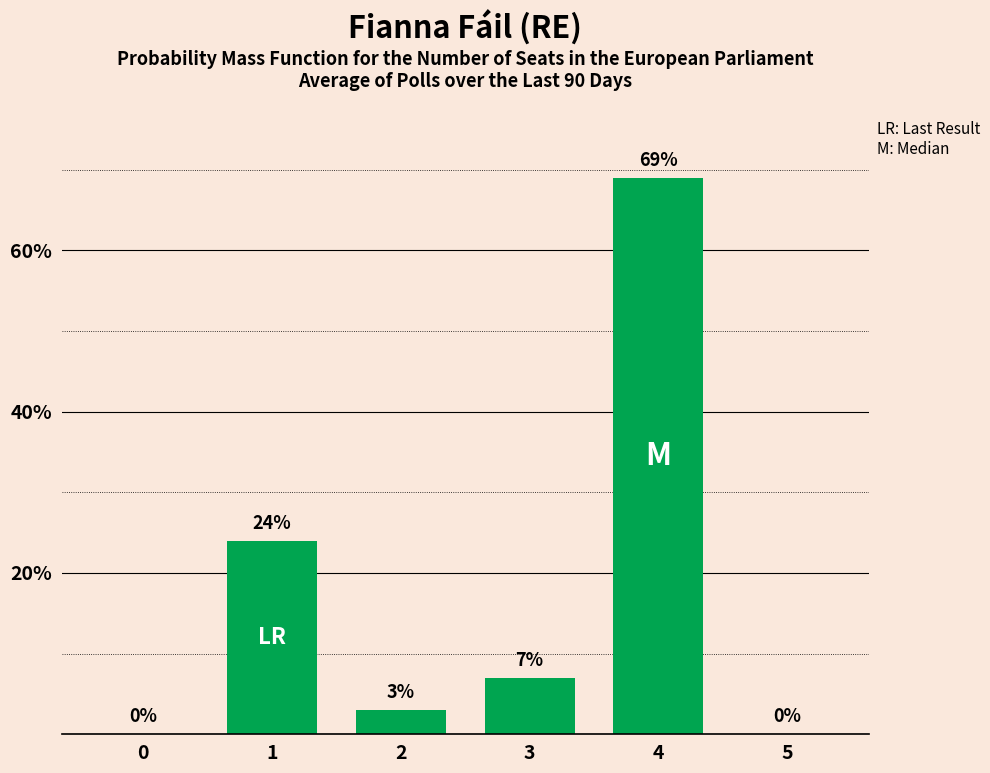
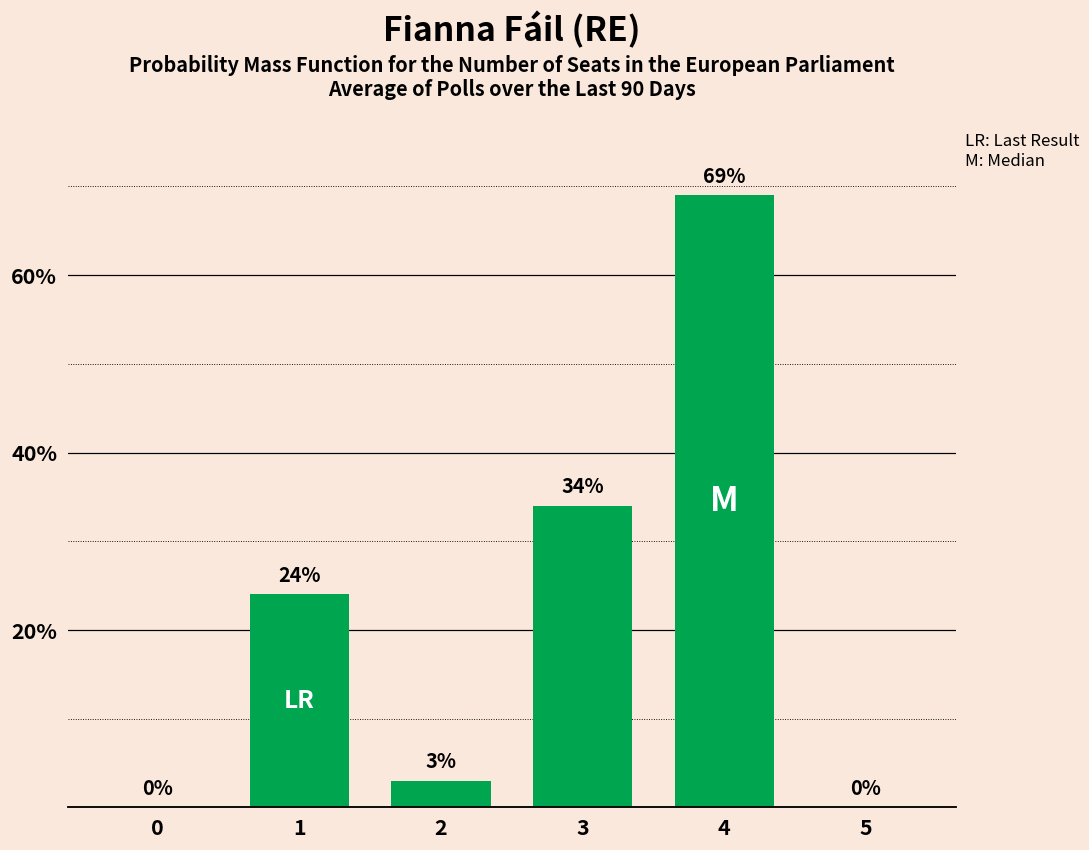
  {
    "0": "0%",
    "1": "24%",
    "2": "3%",
-   "3": "7%",
+   "3": "34%",
    "4": "69%",
    "5": "0%"
  }
